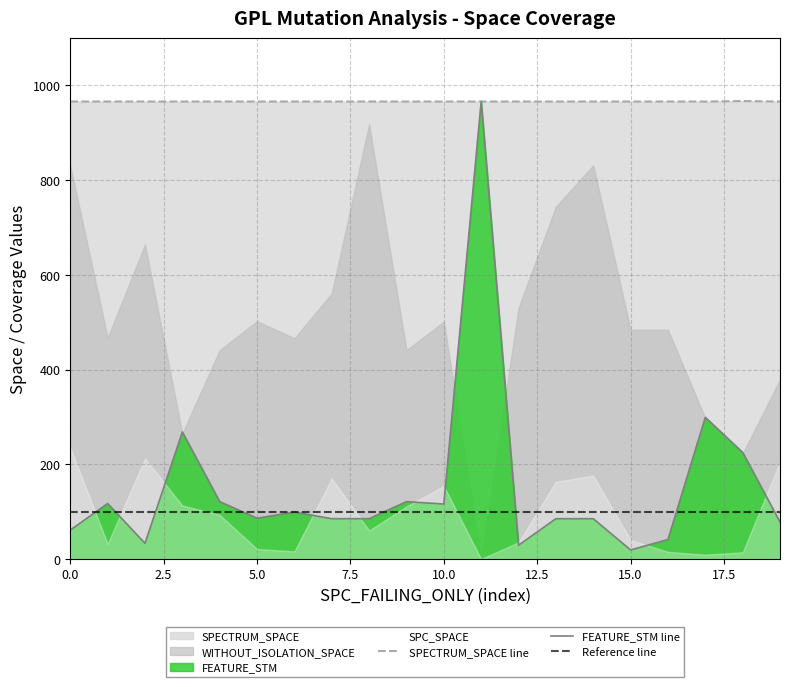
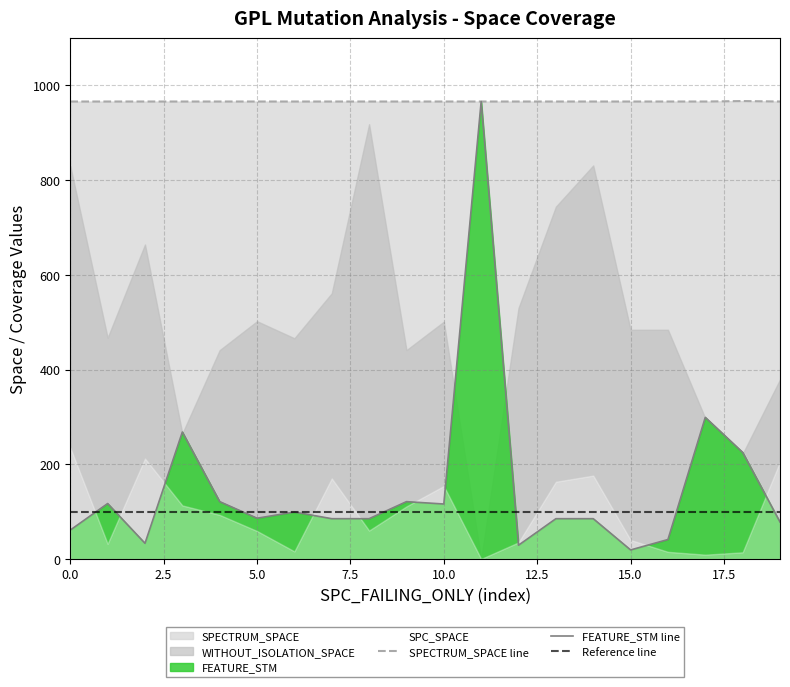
  {
    "FEATURE_STM": {
      "0.0": 60,
      "5.0": 90,
      "10.0": 120,
      "15.0": 20
    },
    "SPC_SPACE": {
      "0.0": 240,
-     "5.0": 20,
+     "5.0": 60,
      "10.0": 150,
      "15.0": 40
    }
  }
